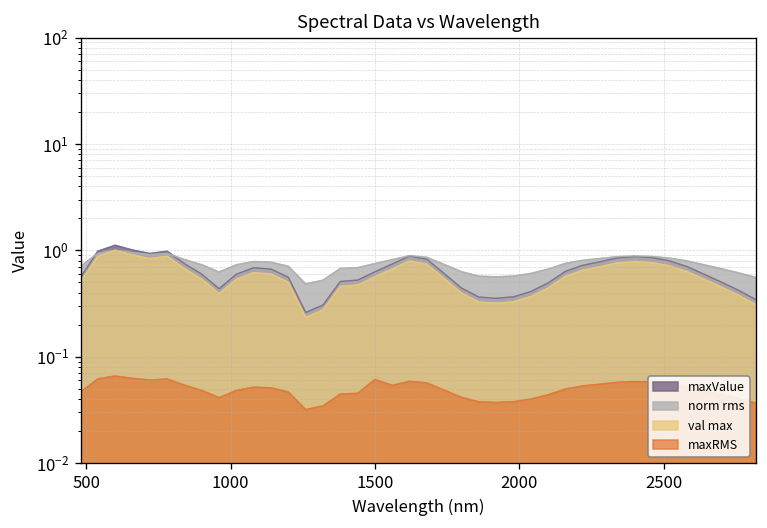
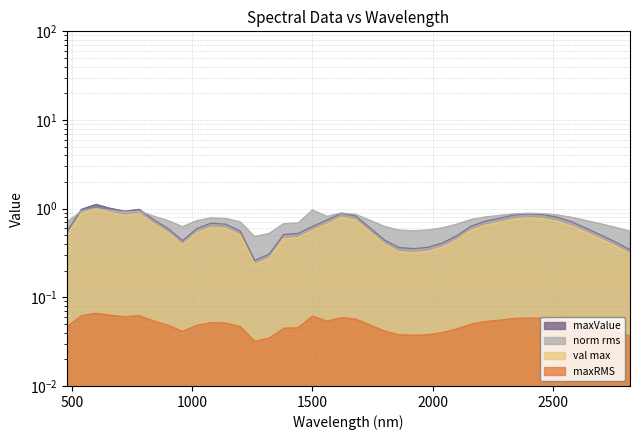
  {
    "maxValue": {
      "1500": 0.6
    },
    "norm rms": {
-     "1500": 0.8
+     "1500": 1.0
    },
    "val max": {
      "1500": 0.6
    },
    "maxRMS": {
      "1500": 0.06
    }
  }
